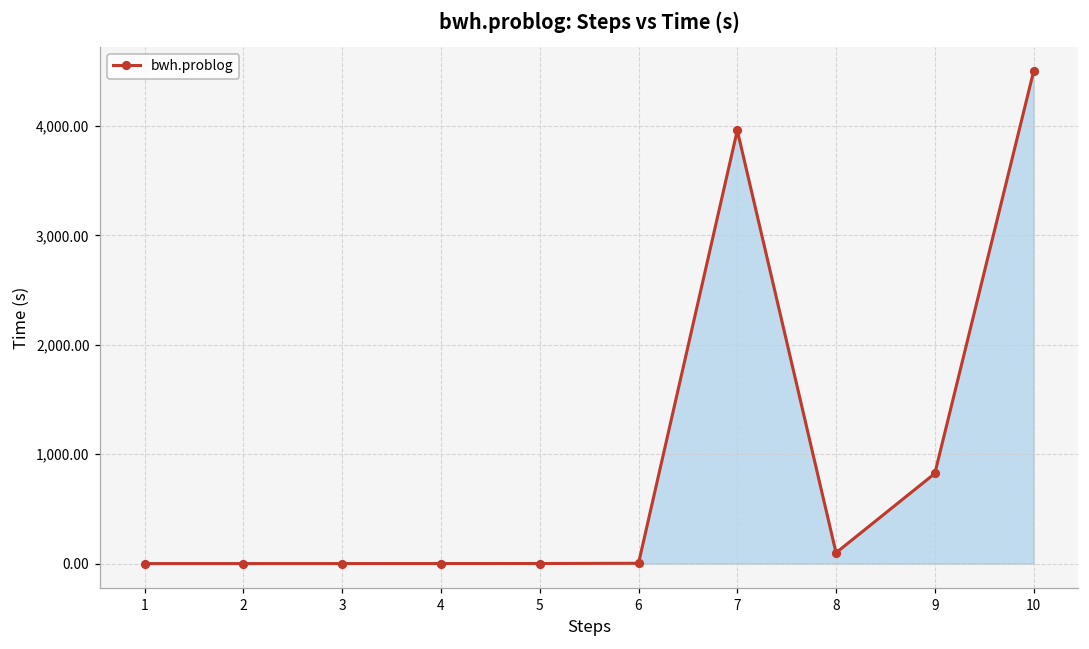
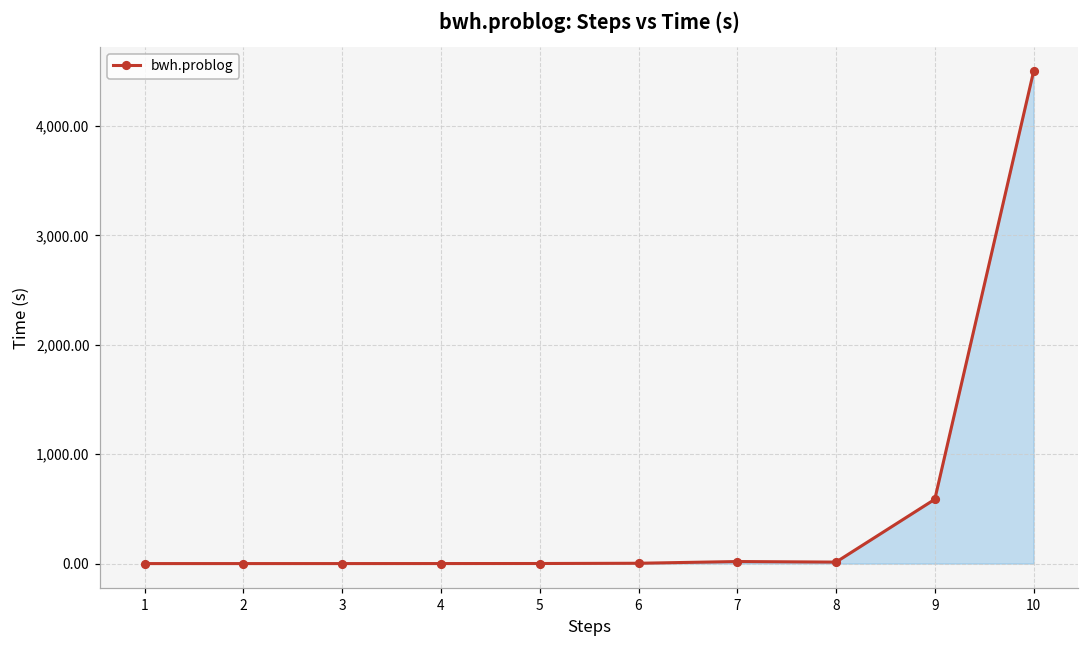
  {
    "1": "0",
    "2": "0",
    "3": "0",
    "4": "0",
    "5": "0",
    "6": "0",
-   "7": "4,000",
-   "8": "100",
-   "9": "800",
+   "7": "0",
+   "8": "0",
+   "9": "600",
    "10": "4,500"
  }
